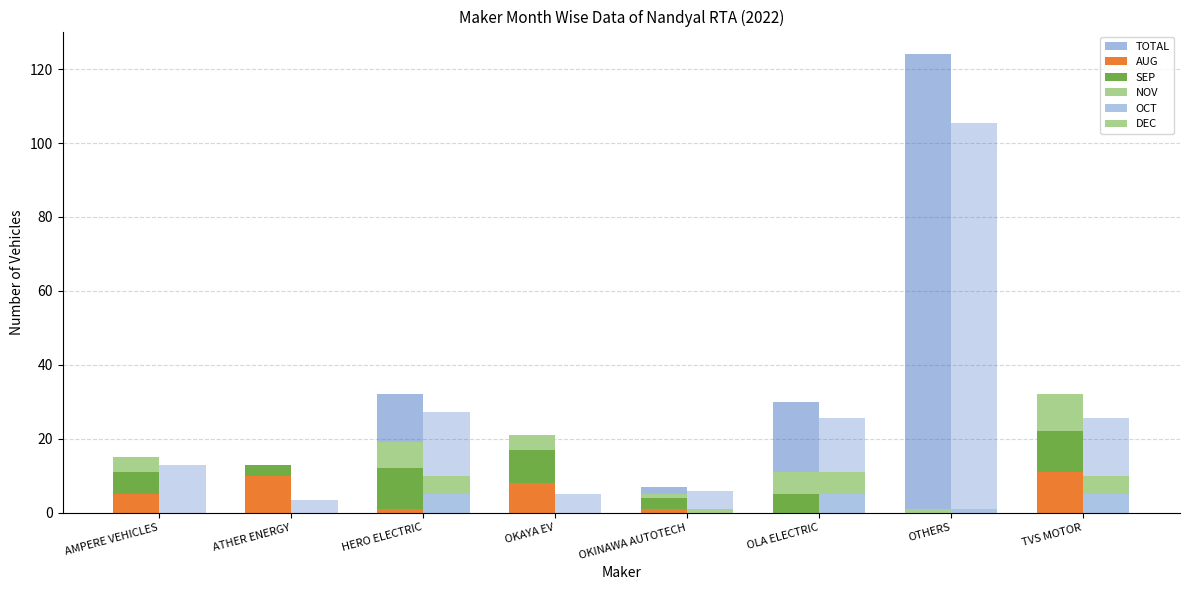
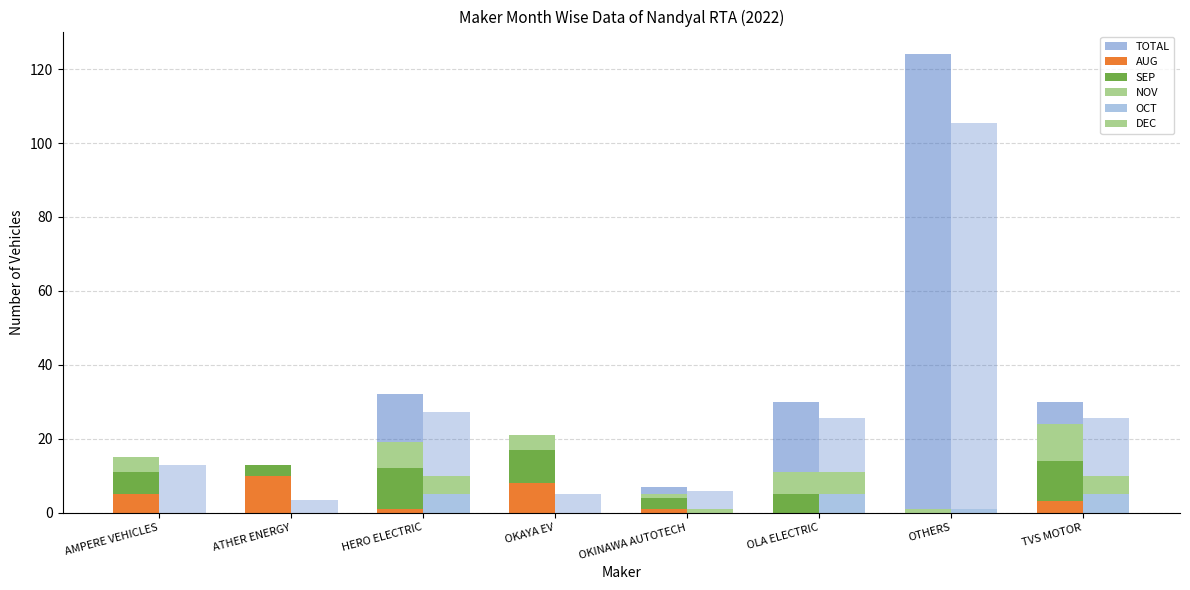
  {
    "AUG": {
      "ATHER ENERGY": 10,
      "OKAYA EV": 8,
      "OLA ELECTRIC": 0,
      "OTHERS": 0,
-     "TVS MOTOR": 11
+     "TVS MOTOR": 3
    },
    "SEP": {
      "ATHER ENERGY": 3,
      "OKAYA EV": 9,
      "OTHERS": 0
    }
  }
